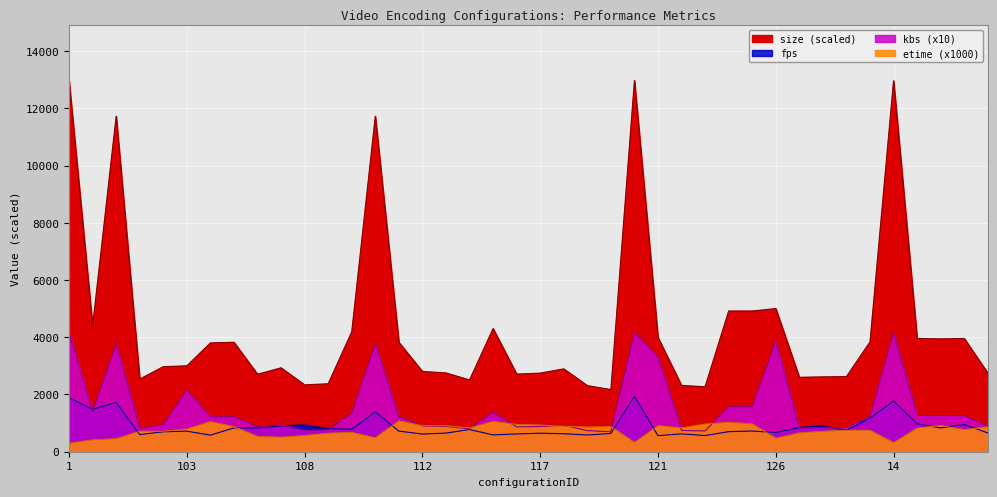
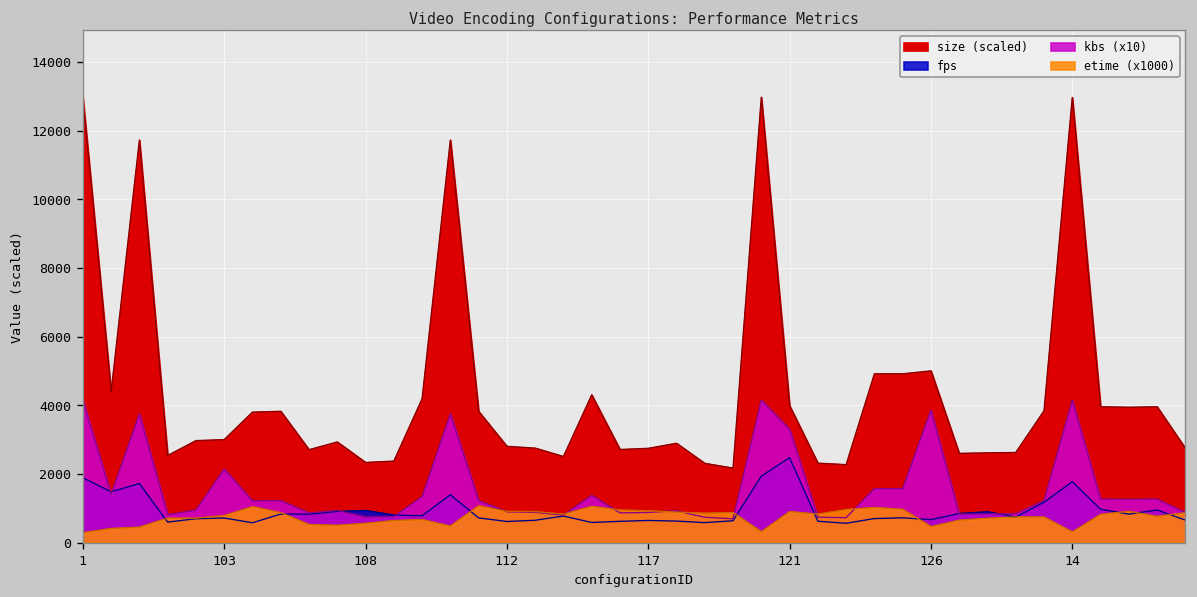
  {
    "size (scaled)": {
      "103": 3000,
      "108": 2300,
      "112": 2800,
      "117": 2700,
      "121": 4000,
      "126": 5000
    },
    "fps": {
      "108": 900,
      "112": 600,
      "117": 600,
-     "121": 600,
+     "121": 2500,
      "126": 700
    },
    "kbs (x10)": {
      "103": 2100,
      "108": 700,
      "121": 3300,
      "126": 3900
    },
    "etime (x1000)": {
      "108": 600,
      "121": 900,
      "126": 500
    }
  }
